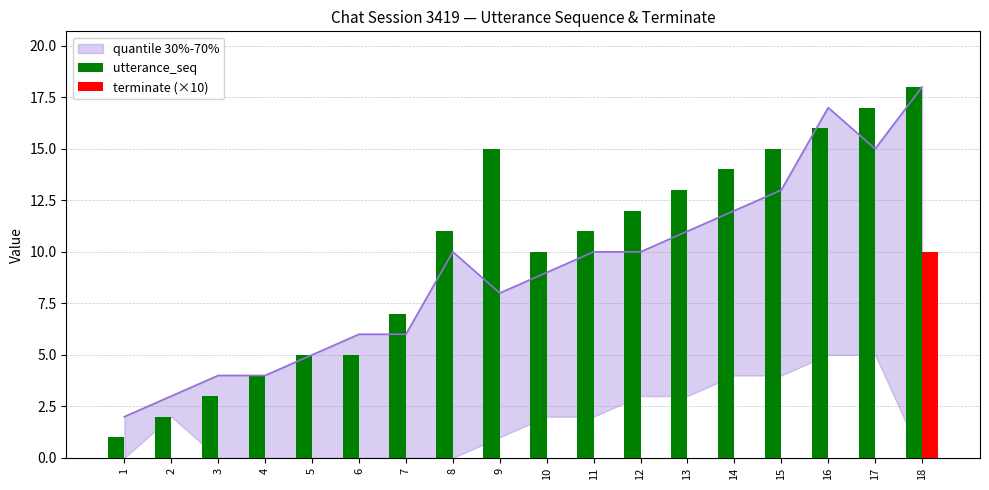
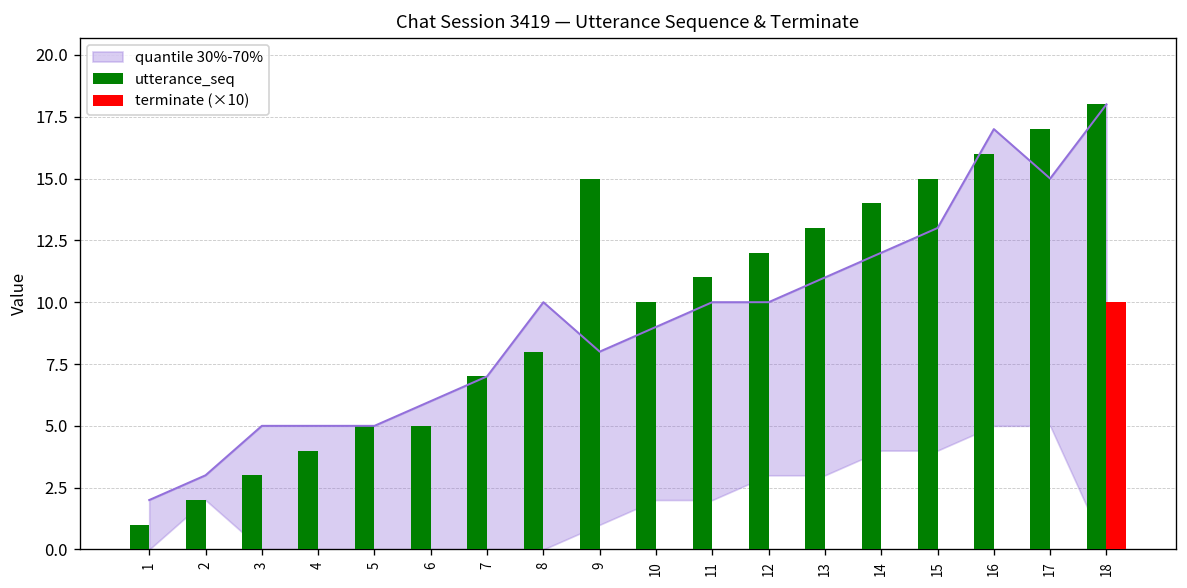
  {
    "utterance_seq": {
      "1": 1,
      "2": 2,
      "3": 3,
      "4": 4,
      "5": 5,
      "6": 5,
      "7": 7,
-     "8": 11,
+     "8": 8,
      "9": 15,
      "10": 10,
      "11": 11,
      "12": 12,
      "13": 13,
      "14": 14,
      "15": 15,
      "16": 16,
      "17": 17,
      "18": 18
    },
    "quantile 30%-70%": {
      "1": 2,
      "2": 3,
-     "3": 4,
-     "4": 4,
+     "3": 5,
+     "4": 5,
      "5": 5,
      "6": 6,
-     "7": 6,
+     "7": 7,
      "8": 10,
      "9": 8,
      "10": 9,
      "11": 10,
      "12": 10,
      "13": 11,
      "14": 12,
      "15": 13,
      "16": 17,
      "17": 15,
      "18": 18
    },
    "terminate (×10)": {
      "1": 0,
      "2": 0,
      "3": 0,
      "4": 0,
      "5": 0,
      "6": 0,
      "7": 0,
      "8": 0,
      "9": 0,
      "10": 0,
      "11": 0,
      "12": 0,
      "13": 0,
      "14": 0,
      "15": 0,
      "16": 0,
      "17": 0,
      "18": 10
    }
  }
